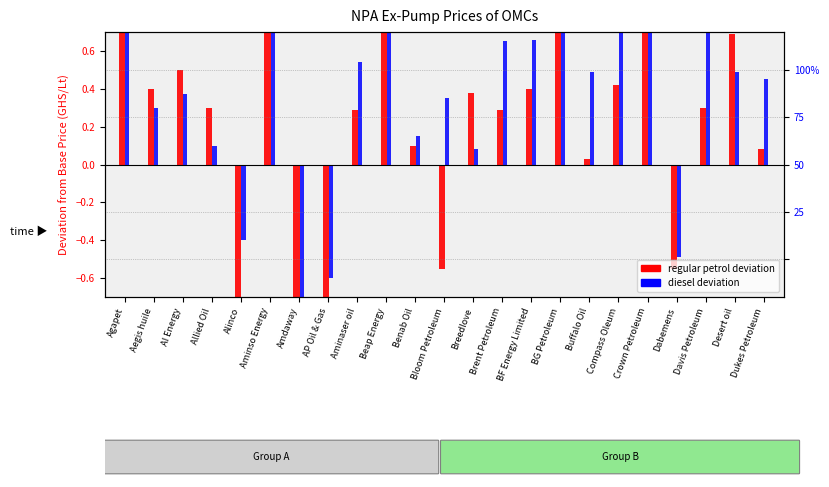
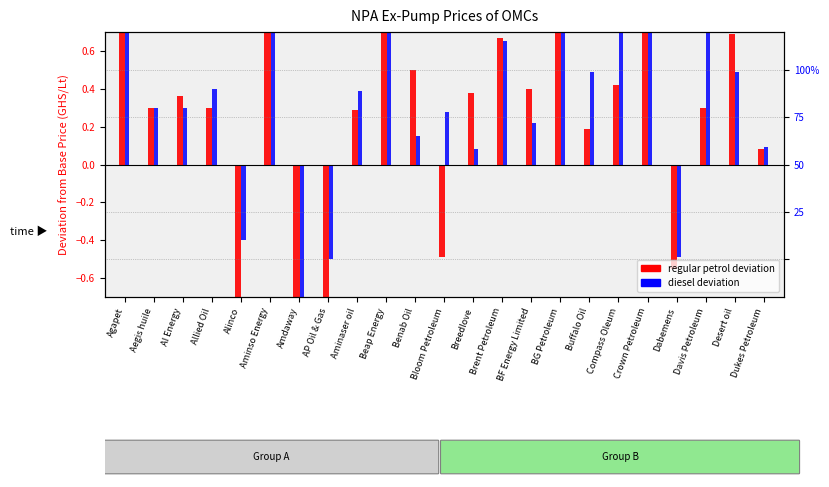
  {
    "regular petrol deviation": {
-     "Aegis huile": 0.40,
-     "AI Energy": 0.50,
+     "Aegis huile": 0.30,
+     "AI Energy": 0.36,
      "Allied Oil": 0.30,
      "Aminaser oil": 0.29,
      "Beap Energy": 0.71,
-     "Benab Oil": 0.10,
-     "Bloom Petroleum": -0.55,
+     "Benab Oil": 0.50,
+     "Bloom Petroleum": -0.49,
      "Breedlove": 0.38,
-     "Brent Petroleum": 0.29,
+     "Brent Petroleum": 0.67,
      "BF Energy Limited": 0.40,
-     "Buffalo Oil": 0.03,
+     "Buffalo Oil": 0.19,
      "Compass Oleum": 0.42,
      "Davis Petroleum": 0.30,
      "Desert oil": 0.69,
      "Dukes Petroleum": 0.08
    },
    "diesel deviation": {
      "Aegis huile": 0.30,
-     "AI Energy": 0.37,
-     "Allied Oil": 0.10,
+     "AI Energy": 0.30,
+     "Allied Oil": 0.40,
      "Alinco": -0.40,
-     "AP Oil & Gas": -0.60,
-     "Aminaser oil": 0.54,
+     "AP Oil & Gas": -0.50,
+     "Aminaser oil": 0.39,
      "Benab Oil": 0.15,
-     "Bloom Petroleum": 0.35,
+     "Bloom Petroleum": 0.28,
      "Breedlove": 0.08,
      "Brent Petroleum": 0.65,
-     "BF Energy Limited": 0.66,
+     "BF Energy Limited": 0.22,
      "Buffalo Oil": 0.49,
      "Compass Oleum": 0.70,
      "Dabemens": -0.49,
      "Desert oil": 0.49,
-     "Dukes Petroleum": 0.45
+     "Dukes Petroleum": 0.09
    }
  }
